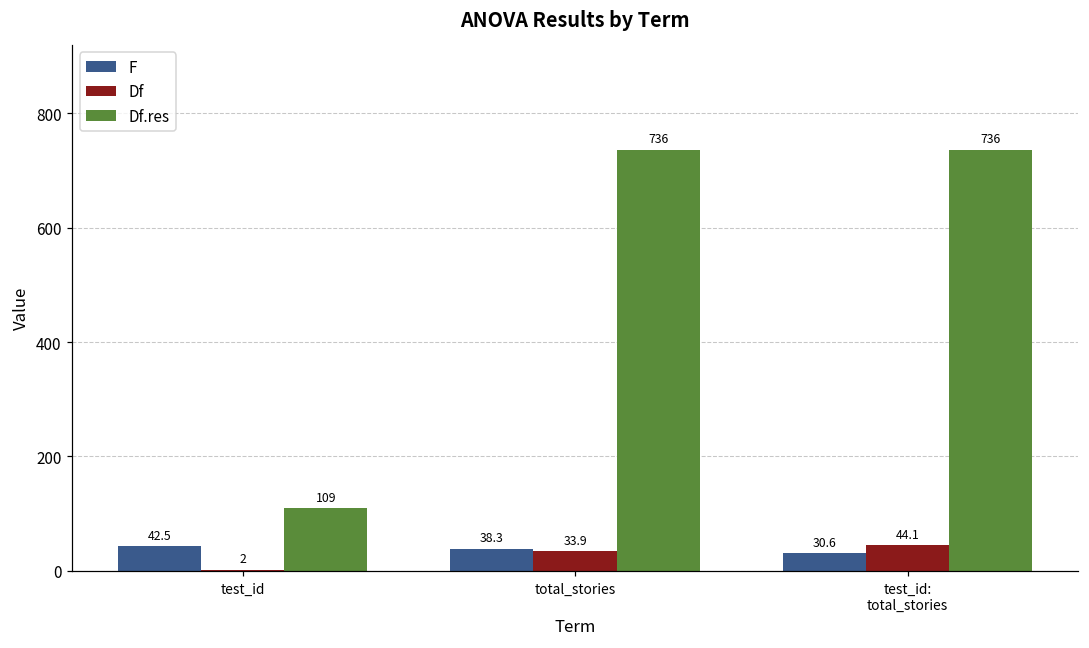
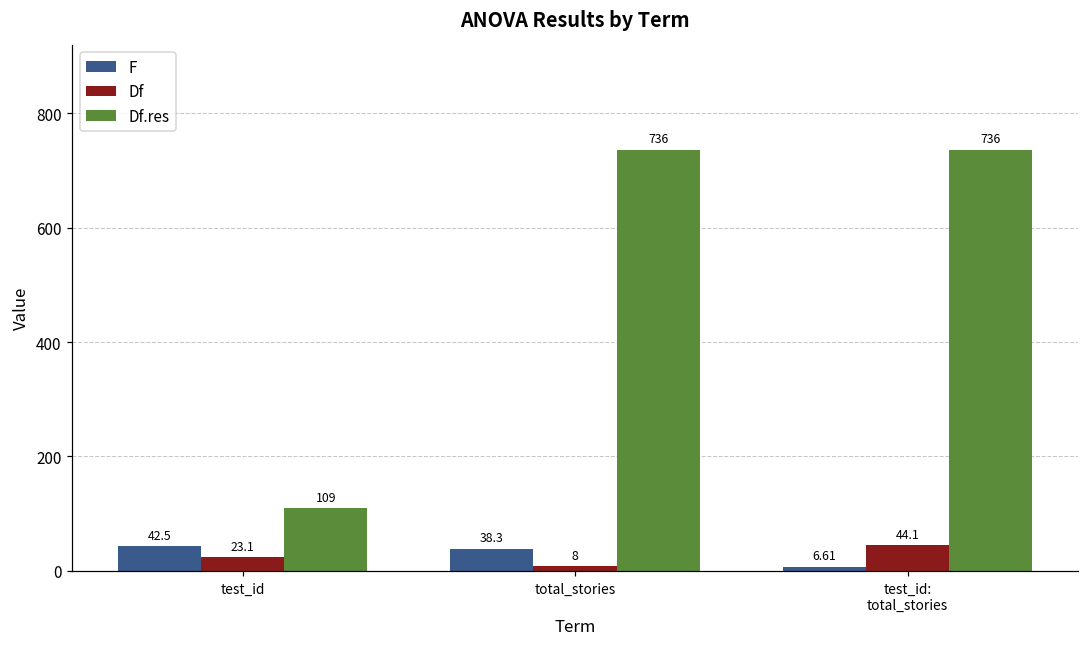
  {
    "F": {
      "test_id": 42.5,
      "total_stories": 38.3,
-     "test_id: total_stories": 30.6
+     "test_id: total_stories": 6.61
    },
    "Df": {
-     "test_id": 2,
-     "total_stories": 33.9,
+     "test_id": 23.1,
+     "total_stories": 8,
      "test_id: total_stories": 44.1
    },
    "Df.res": {
      "test_id": 109,
      "total_stories": 736,
      "test_id: total_stories": 736
    }
  }
